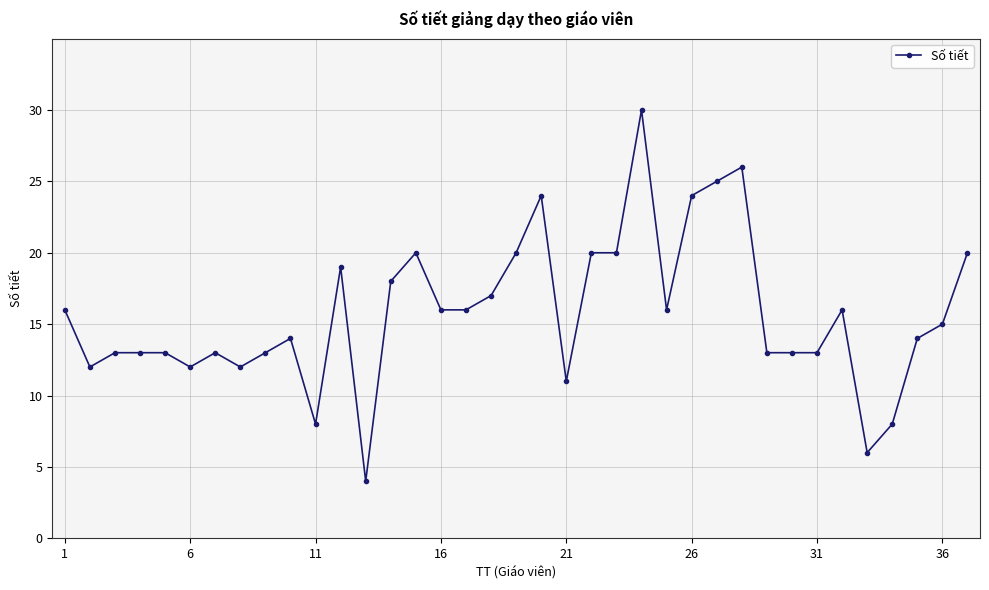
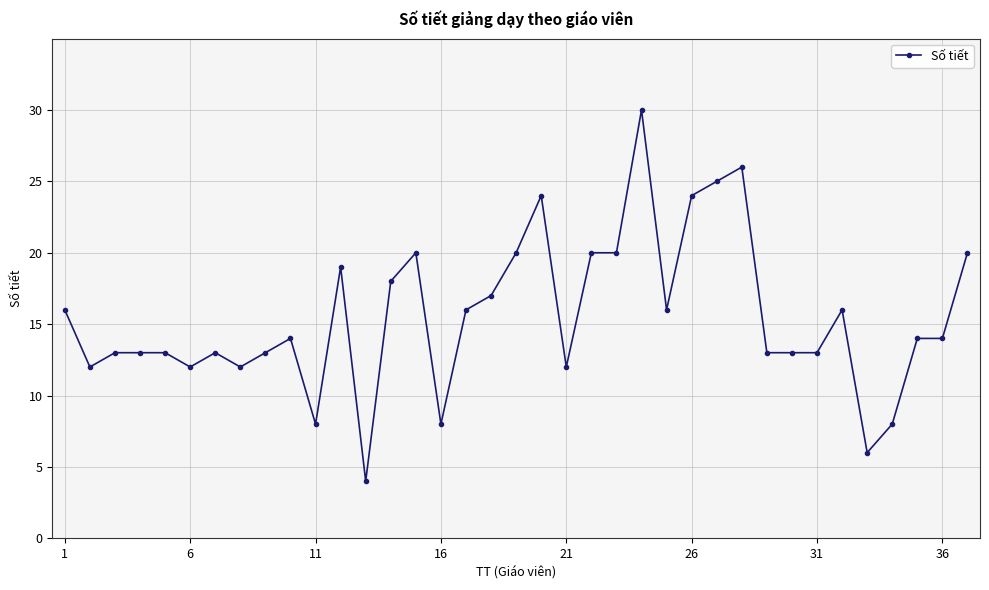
  {
    "1": 16,
    "6": 12,
    "11": 8,
-   "16": 16,
-   "21": 11,
+   "16": 8,
+   "21": 12,
    "26": 24,
    "31": 13,
-   "36": 15
+   "36": 14
  }
